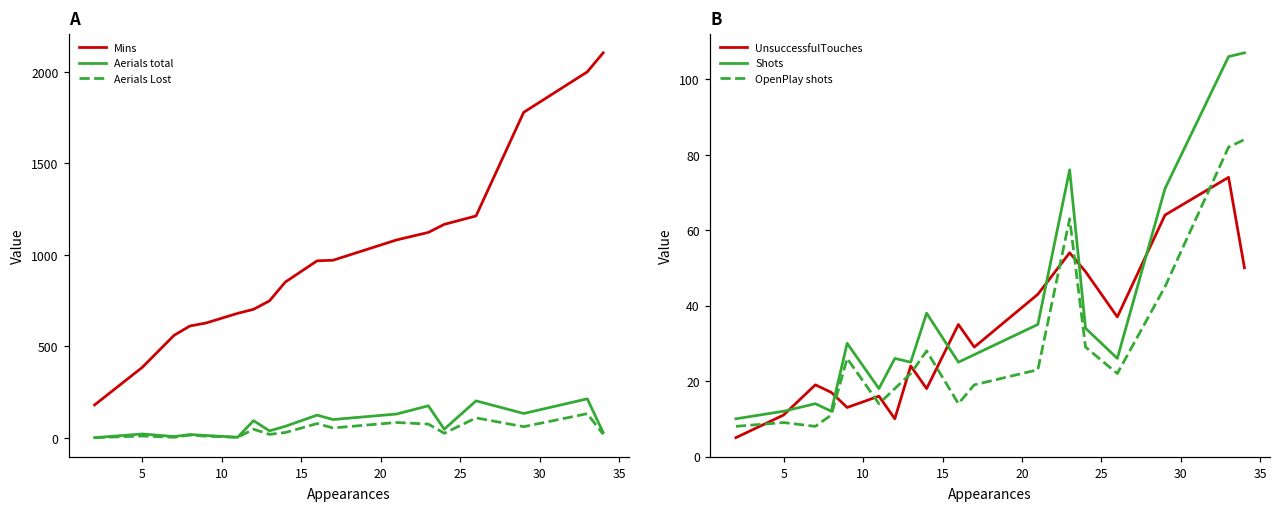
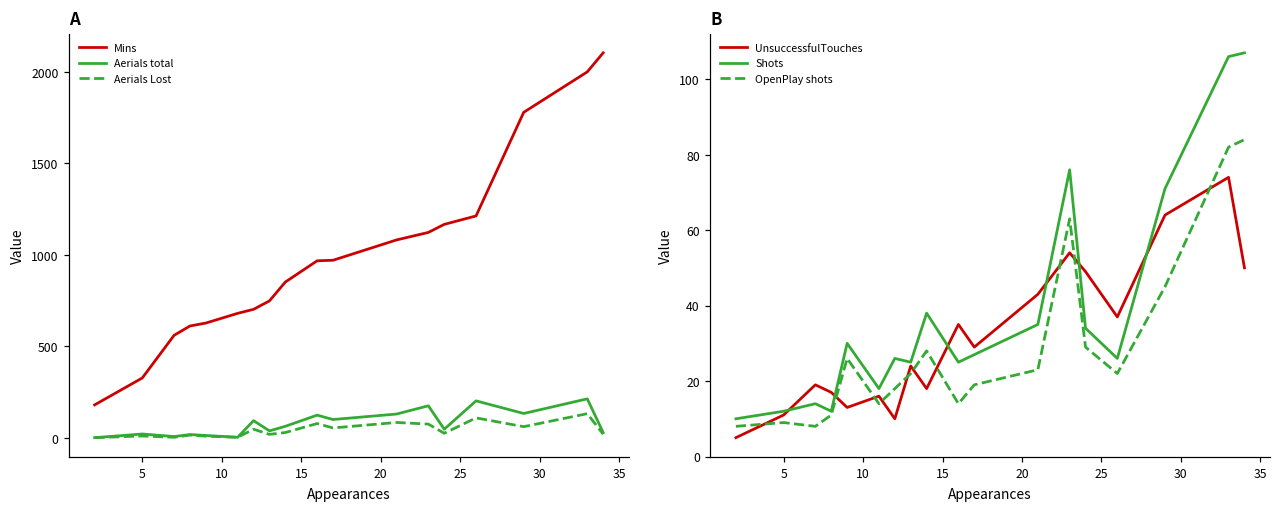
  {
    "A": {
      "Mins": {
-       "5": 390
+       "5": 330
      }
    },
    "B": {
      "UnsuccessfulTouches": {
        "5": 11
      }
    }
  }
